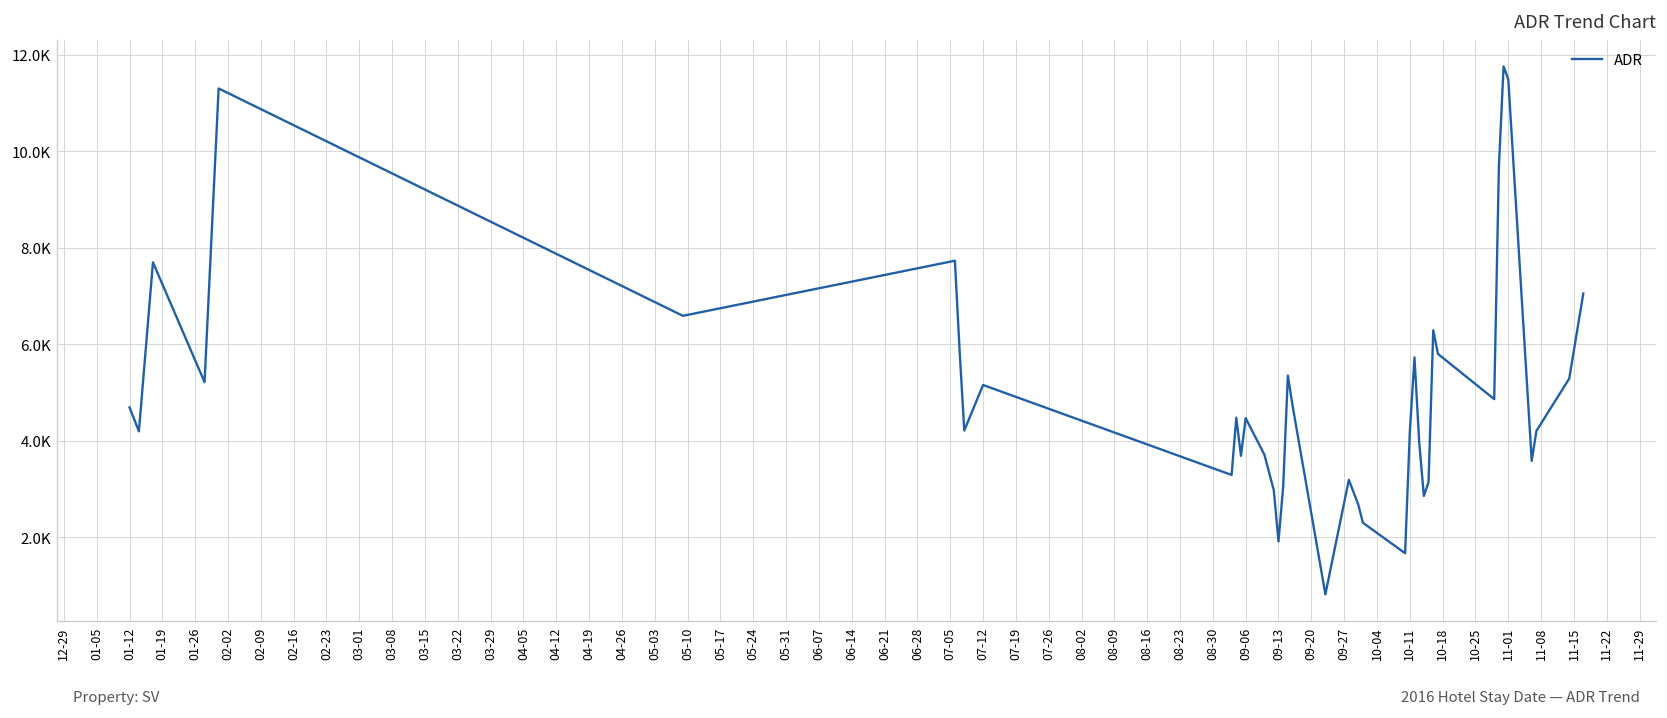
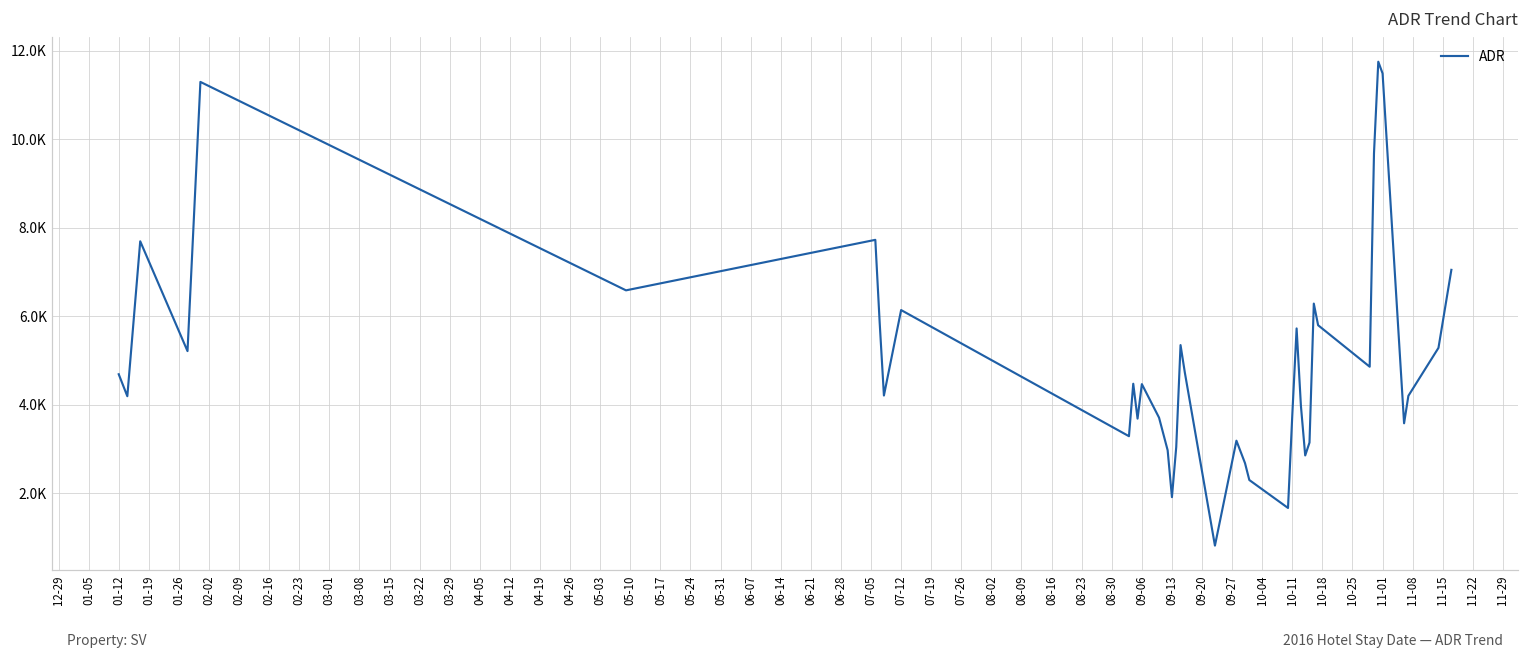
  {
    "01-12": 4700,
-   "07-12": 5200,
+   "07-12": 6100,
    "09-06": 4500,
    "09-13": 1900,
-   "10-11": 4200,
+   "10-11": 3800,
    "11-01": 11500
  }
